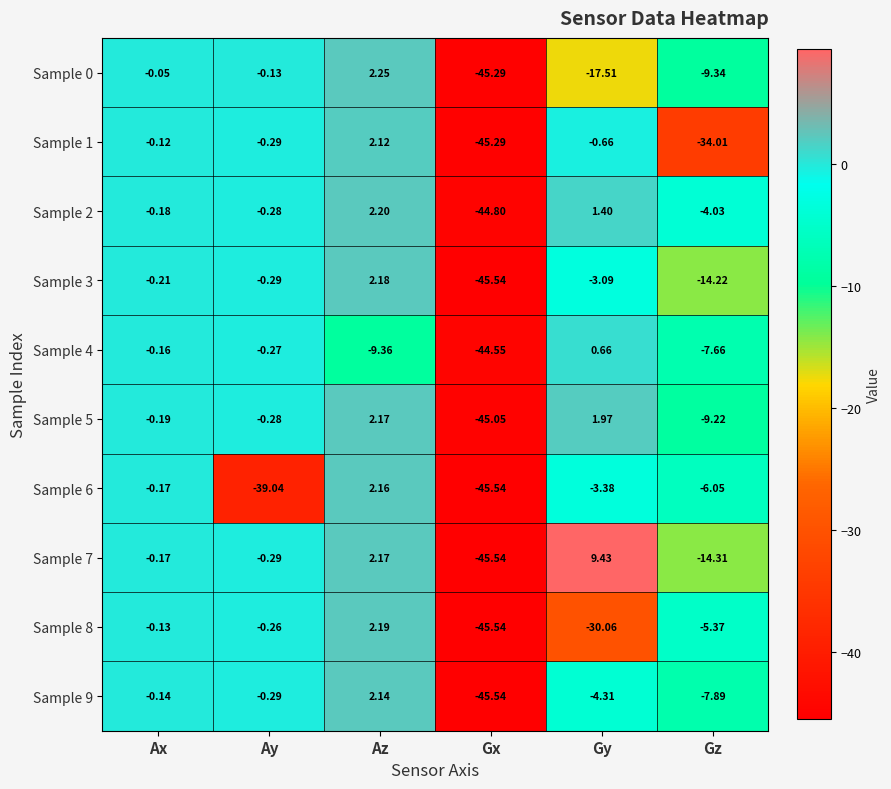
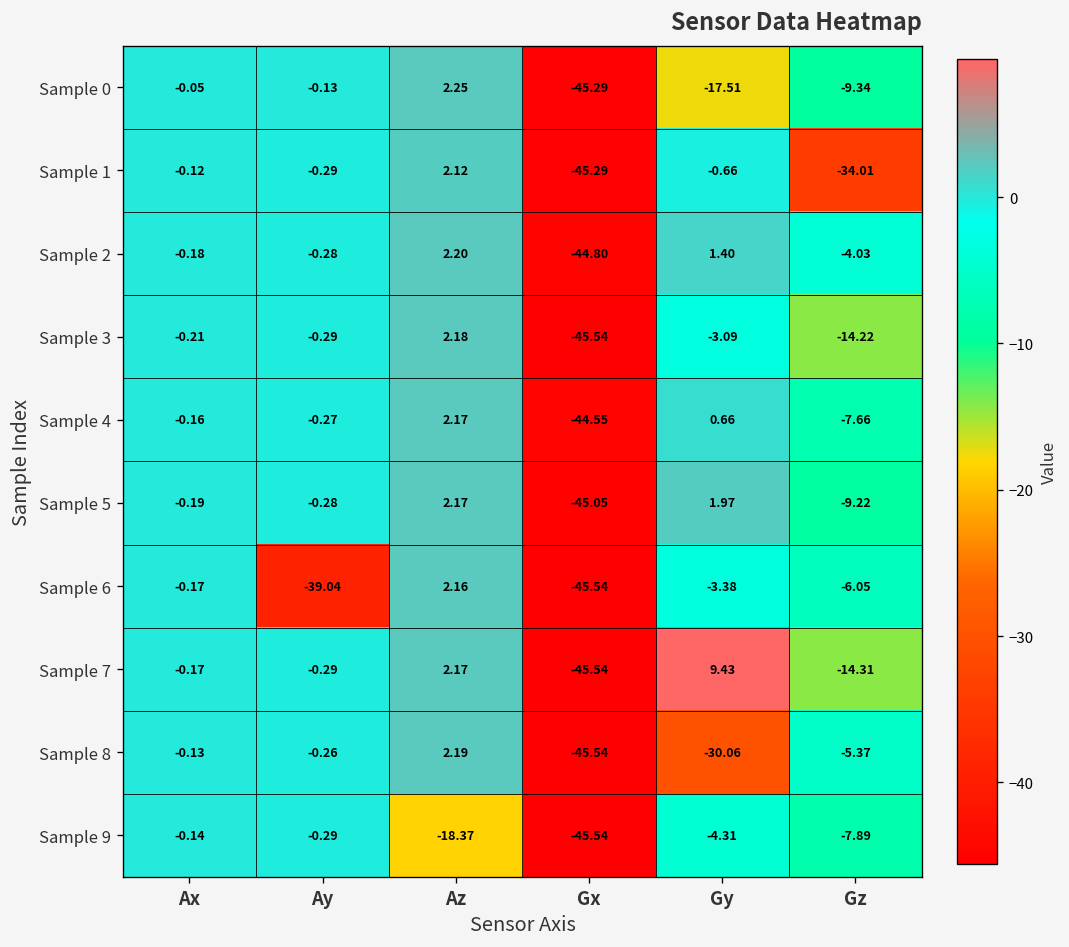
  {
    "Sample 0": {
      "Ax": -0.05,
      "Ay": -0.13,
      "Az": 2.25,
      "Gx": -45.29,
      "Gy": -17.51,
      "Gz": -9.34
    },
    "Sample 1": {
      "Ax": -0.12,
      "Ay": -0.29,
      "Az": 2.12,
      "Gx": -45.29,
      "Gy": -0.66,
      "Gz": -34.01
    },
    "Sample 2": {
      "Ax": -0.18,
      "Ay": -0.28,
      "Az": 2.20,
      "Gx": -44.80,
      "Gy": 1.40,
      "Gz": -4.03
    },
    "Sample 3": {
      "Ax": -0.21,
      "Ay": -0.29,
      "Az": 2.18,
      "Gx": -45.54,
      "Gy": -3.09,
      "Gz": -14.22
    },
    "Sample 4": {
      "Ax": -0.16,
      "Ay": -0.27,
-     "Az": -9.36,
+     "Az": 2.17,
      "Gx": -44.55,
      "Gy": 0.66,
      "Gz": -7.66
    },
    "Sample 5": {
      "Ax": -0.19,
      "Ay": -0.28,
      "Az": 2.17,
      "Gx": -45.05,
      "Gy": 1.97,
      "Gz": -9.22
    },
    "Sample 6": {
      "Ax": -0.17,
      "Ay": -39.04,
      "Az": 2.16,
      "Gx": -45.54,
      "Gy": -3.38,
      "Gz": -6.05
    },
    "Sample 7": {
      "Ax": -0.17,
      "Ay": -0.29,
      "Az": 2.17,
      "Gx": -45.54,
      "Gy": 9.43,
      "Gz": -14.31
    },
    "Sample 8": {
      "Ax": -0.13,
      "Ay": -0.26,
      "Az": 2.19,
      "Gx": -45.54,
      "Gy": -30.06,
      "Gz": -5.37
    },
    "Sample 9": {
      "Ax": -0.14,
      "Ay": -0.29,
-     "Az": 2.14,
+     "Az": -18.37,
      "Gx": -45.54,
      "Gy": -4.31,
      "Gz": -7.89
    }
  }
